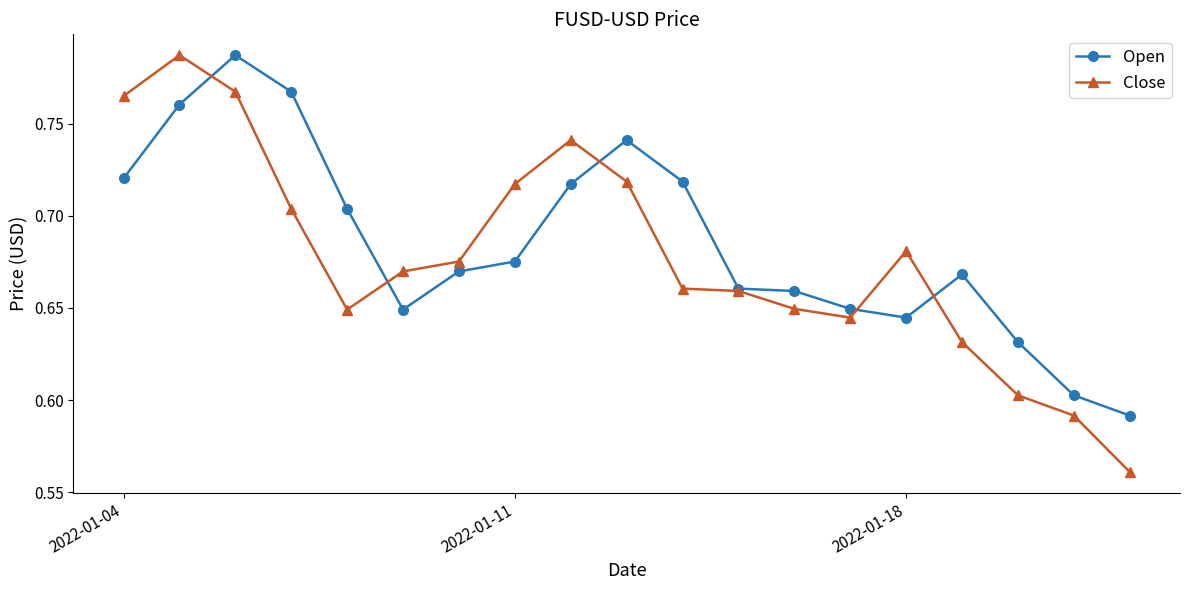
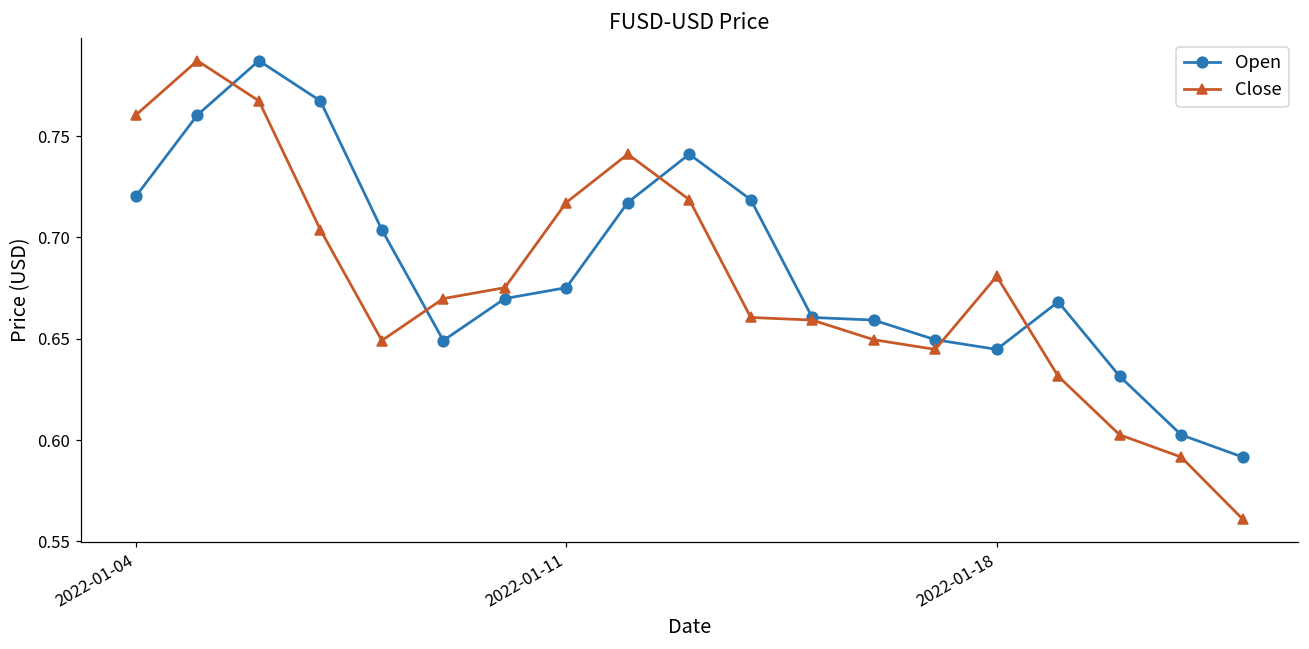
  {
    "Open": {
      "2022-01-04": 0.720,
      "2022-01-11": 0.675,
      "2022-01-18": 0.645
    },
    "Close": {
-     "2022-01-04": 0.765,
+     "2022-01-04": 0.760,
      "2022-01-11": 0.717,
      "2022-01-18": 0.681
    }
  }
